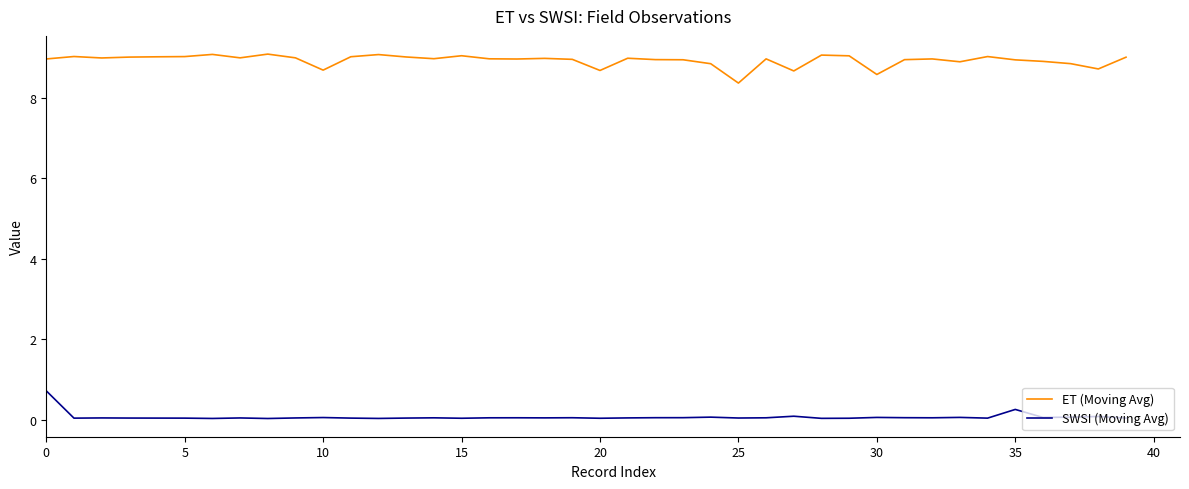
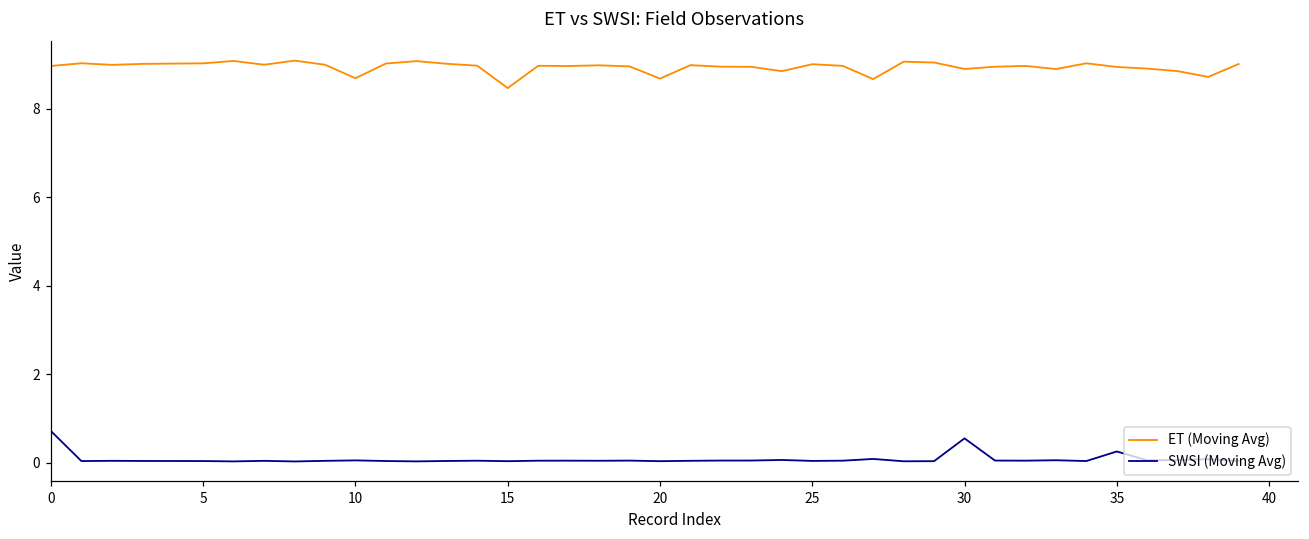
  {
    "ET (Moving Avg)": {
      "0": 9.0,
      "5": 9.0,
      "10": 8.7,
-     "15": 9.0,
+     "15": 8.5,
      "20": 8.7,
-     "25": 8.4,
-     "30": 8.6,
+     "25": 9.0,
+     "30": 8.9,
      "35": 8.9
    },
    "SWSI (Moving Avg)": {
      "0": 0.7,
      "5": 0.0,
      "10": 0.1,
      "15": 0.0,
      "20": 0.0,
      "25": 0.0,
-     "30": 0.1,
+     "30": 0.6,
      "35": 0.3
    }
  }
